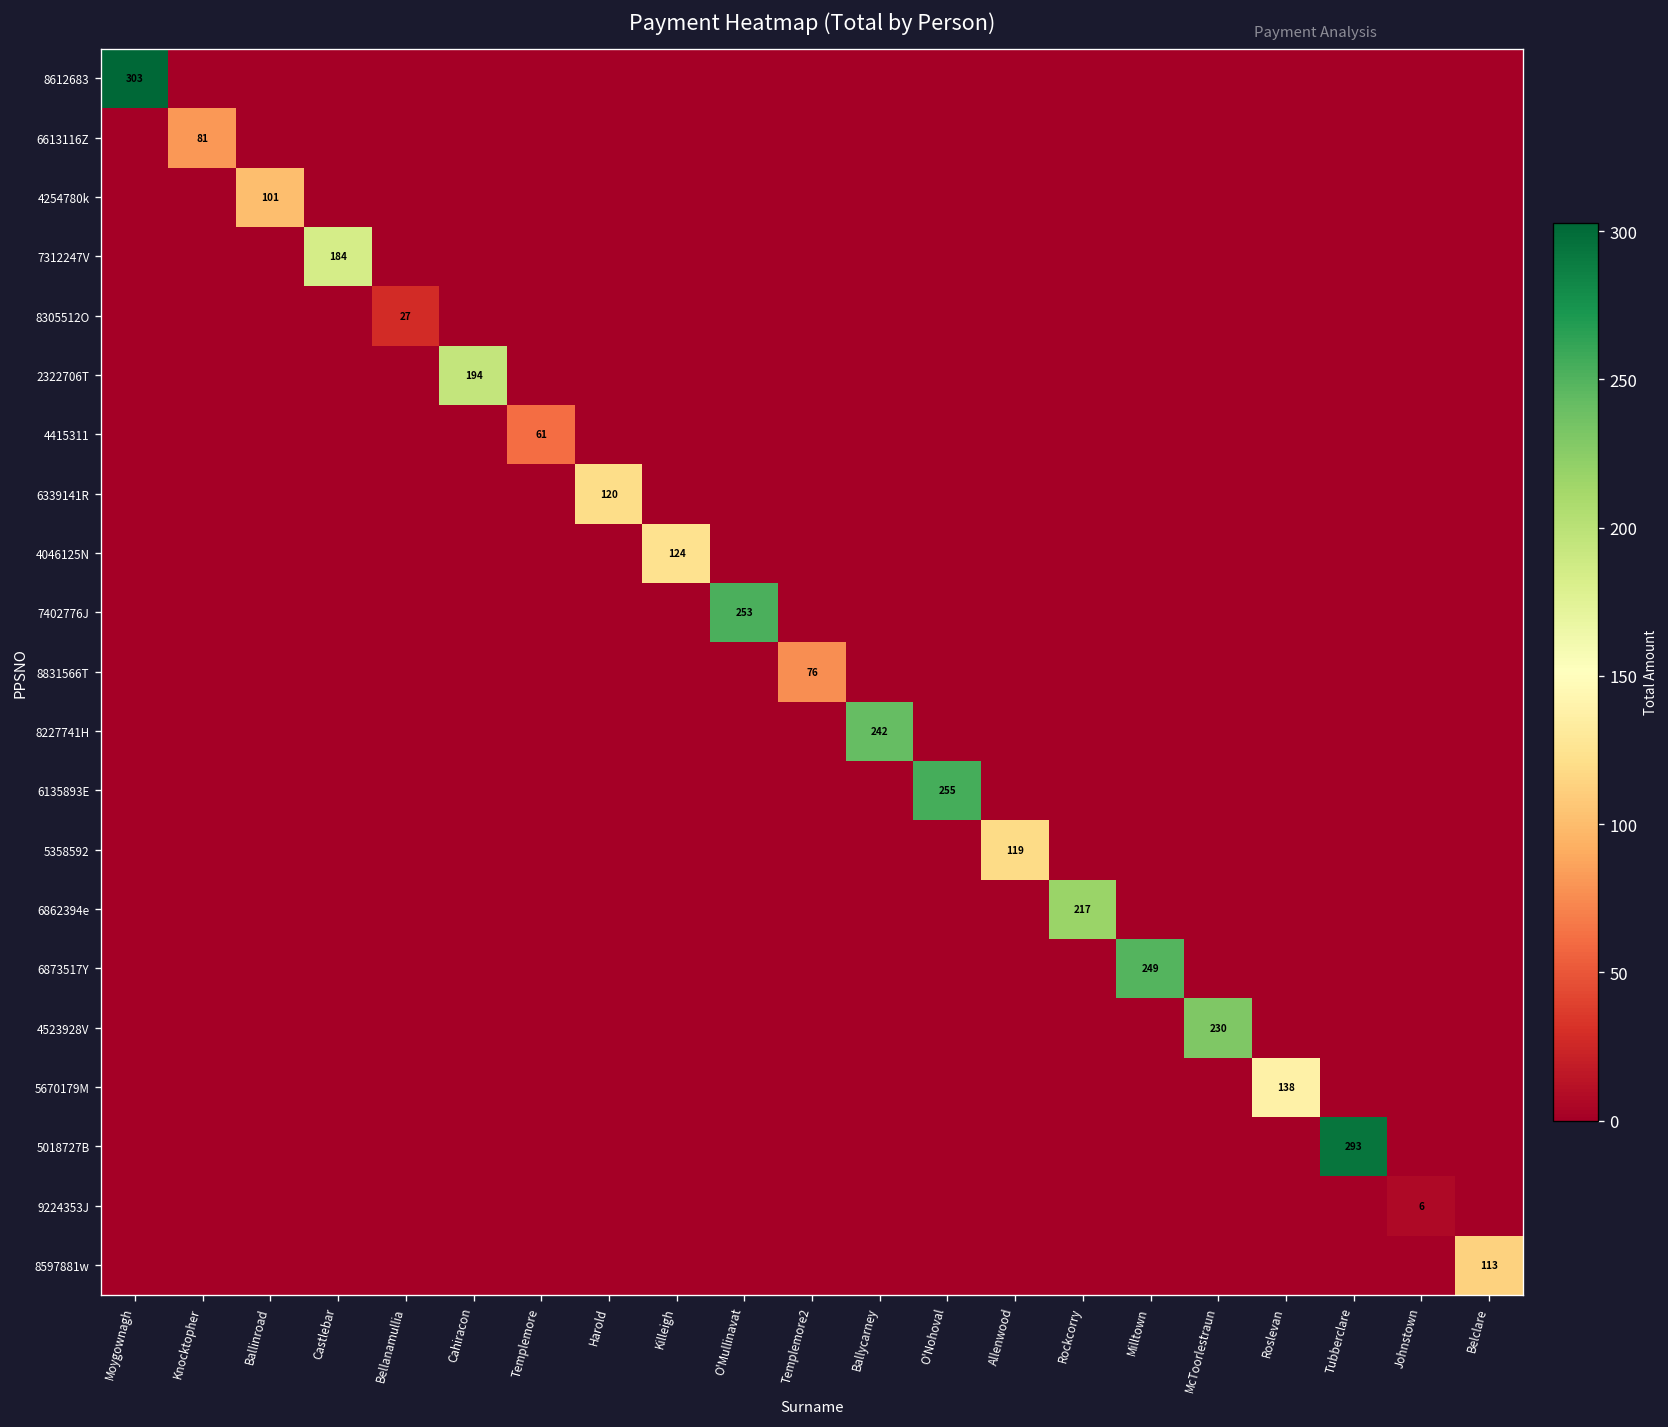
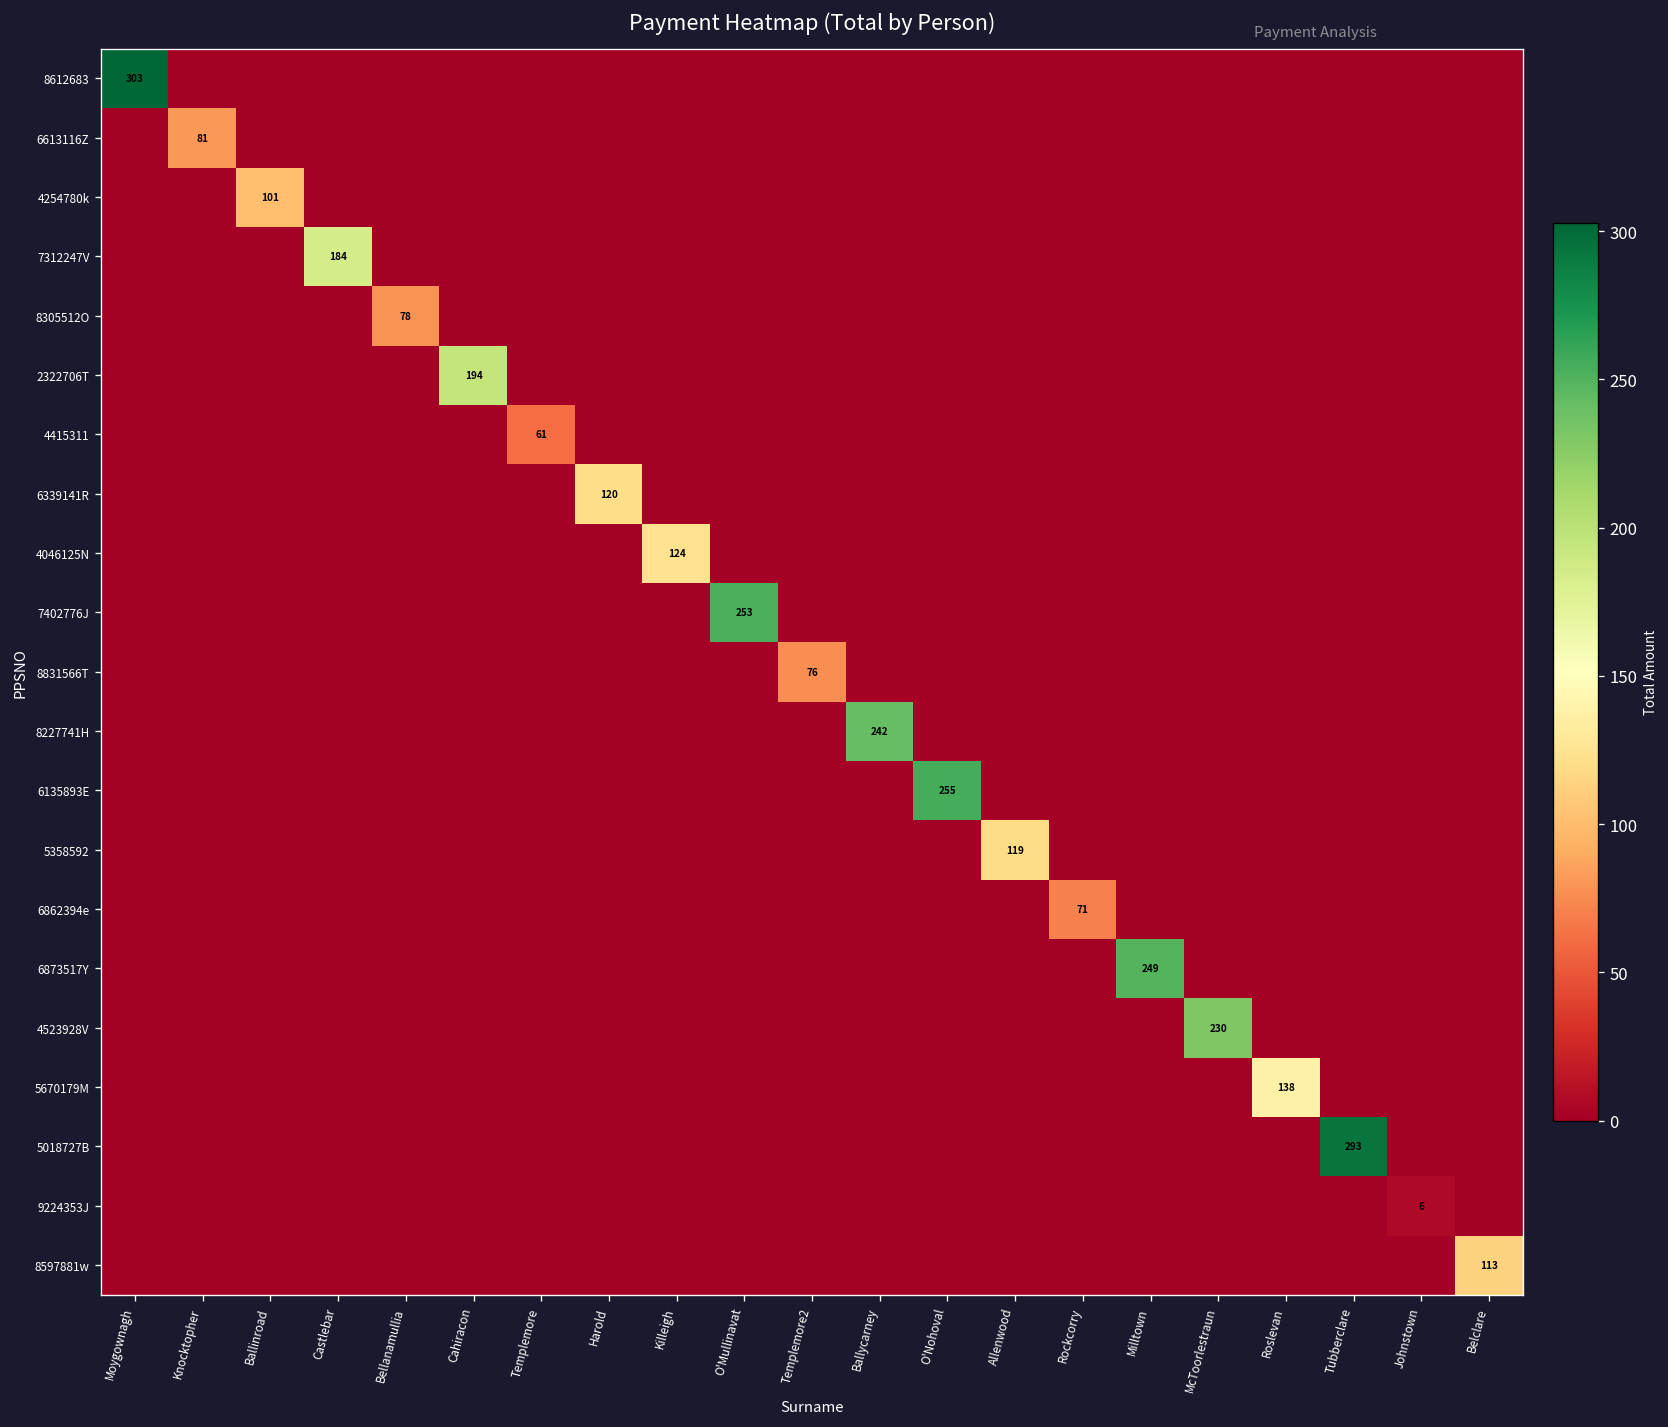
  {
    "8612683": {
      "Moygownagh": 303
    },
    "6613116Z": {
      "Knocktopher": 81
    },
    "4254780k": {
      "Ballinroad": 101
    },
    "7312247V": {
      "Castlebar": 184
    },
    "8305512O": {
-     "Bellanamullia": 27
+     "Bellanamullia": 78
    },
    "2322706T": {
      "Cahiracon": 194
    },
    "4415311": {
      "Templemore": 61
    },
    "6339141R": {
      "Harold": 120
    },
    "4046125N": {
      "Killeigh": 124
    },
    "7402776J": {
      "O'Mullinavat": 253
    },
    "8831566T": {
      "Templemore2": 76
    },
    "8227741H": {
      "Ballycarney": 242
    },
    "6135893E": {
      "O'Nohoval": 255
    },
    "5358592": {
      "Allenwood": 119
    },
    "6862394e": {
-     "Rockcorry": 217
+     "Rockcorry": 71
    },
    "6873517Y": {
      "Milltown": 249
    },
    "4523928V": {
      "McToorlestraun": 230
    },
    "5670179M": {
      "Roslevan": 138
    },
    "5018727B": {
      "Tubberclare": 293
    },
    "9224353J": {
      "Johnstown": 6
    },
    "8597881w": {
      "Belclare": 113
    }
  }
